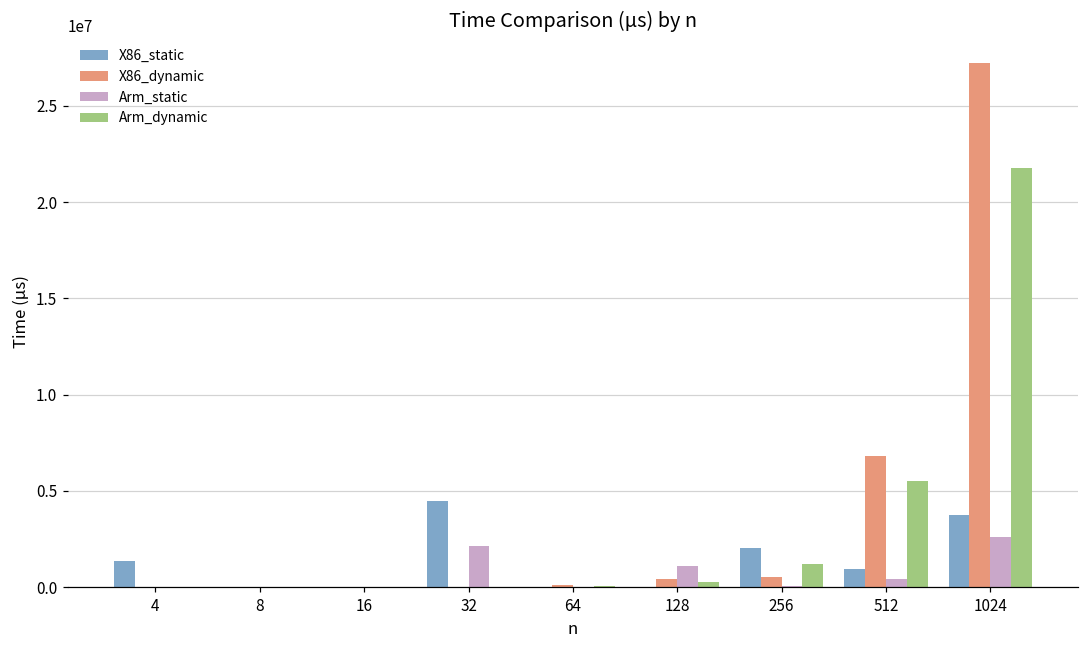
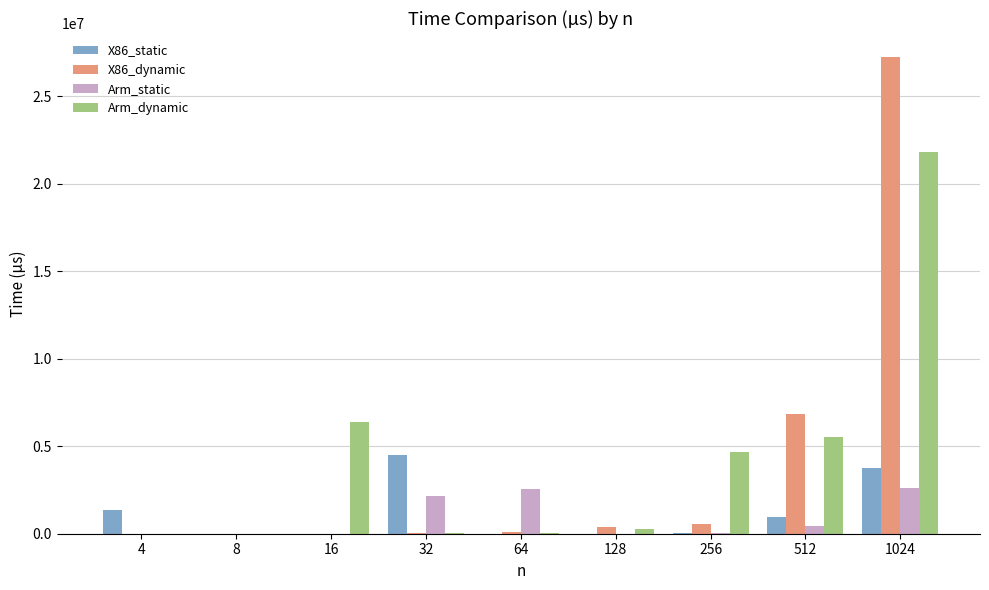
  {
    "X86_static": {
      "4": 1400000,
      "32": 4500000,
-     "256": 2000000,
+     "256": 100000,
      "512": 900000,
      "1024": 3700000
    },
    "X86_dynamic": {
      "128": 400000,
      "256": 500000,
      "512": 6800000,
      "1024": 27200000
    },
    "Arm_static": {
      "32": 2200000,
-     "64": 0,
-     "128": 1100000,
+     "64": 2500000,
+     "128": 0,
      "512": 400000,
      "1024": 2600000
    },
    "Arm_dynamic": {
-     "16": 0,
+     "16": 6400000,
      "128": 300000,
-     "256": 1200000,
+     "256": 4700000,
      "512": 5500000,
      "1024": 21800000
    }
  }
